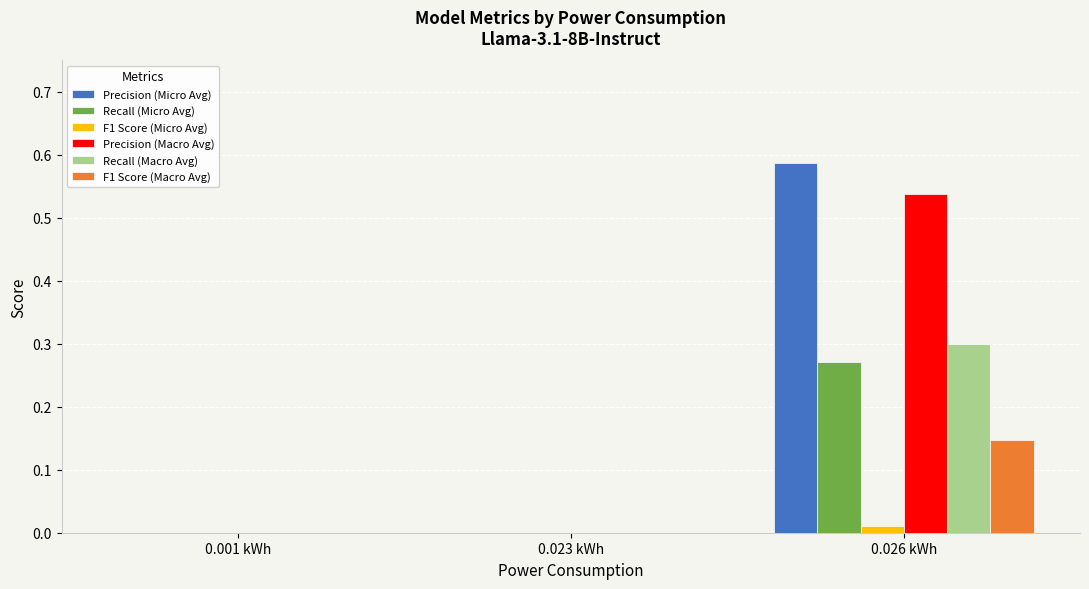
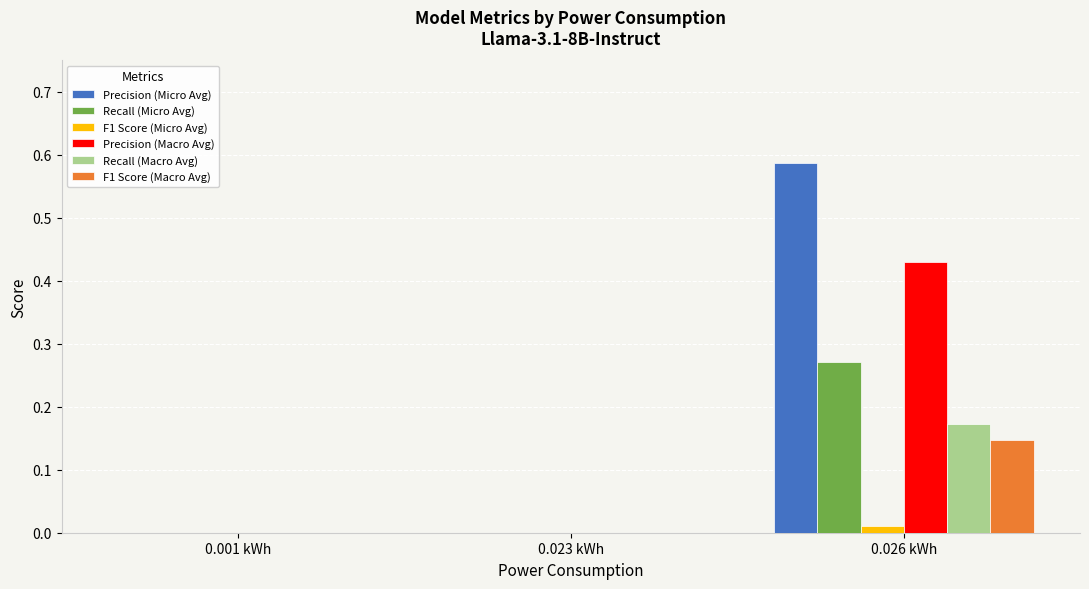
  {
    "Precision (Micro Avg)": {
      "0.001 kWh": 0.00,
      "0.023 kWh": 0.00,
      "0.026 kWh": 0.59
    },
    "Recall (Micro Avg)": {
      "0.001 kWh": 0.00,
      "0.023 kWh": 0.00,
      "0.026 kWh": 0.27
    },
    "F1 Score (Micro Avg)": {
      "0.001 kWh": 0.00,
      "0.023 kWh": 0.00,
      "0.026 kWh": 0.01
    },
    "Precision (Macro Avg)": {
      "0.001 kWh": 0.00,
      "0.023 kWh": 0.00,
-     "0.026 kWh": 0.54
+     "0.026 kWh": 0.43
    },
    "Recall (Macro Avg)": {
      "0.001 kWh": 0.00,
      "0.023 kWh": 0.00,
-     "0.026 kWh": 0.30
+     "0.026 kWh": 0.17
    },
    "F1 Score (Macro Avg)": {
      "0.001 kWh": 0.00,
      "0.023 kWh": 0.00,
      "0.026 kWh": 0.15
    }
  }
